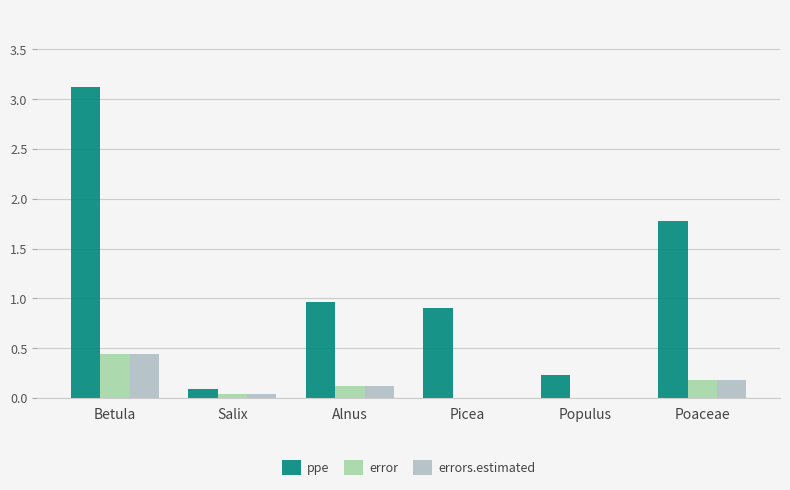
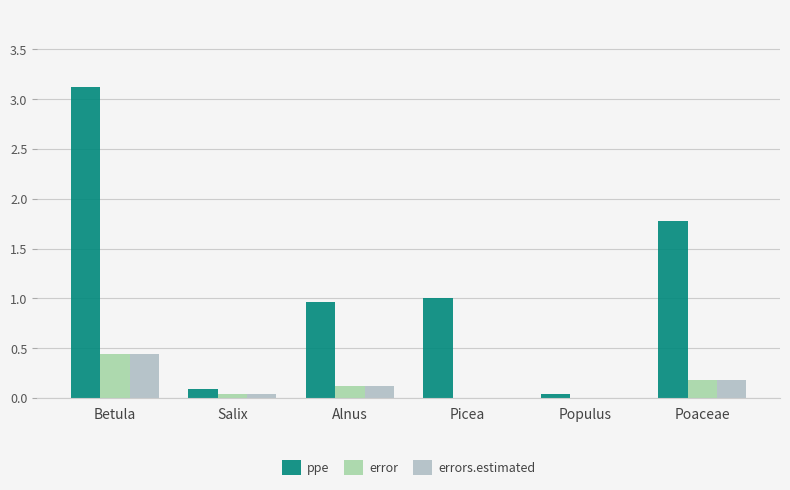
  {
    "ppe": {
      "Betula": 3.1,
      "Salix": 0.1,
      "Alnus": 1.0,
-     "Picea": 0.9,
-     "Populus": 0.2,
+     "Picea": 1.0,
+     "Populus": 0.0,
      "Poaceae": 1.8
    }
  }
